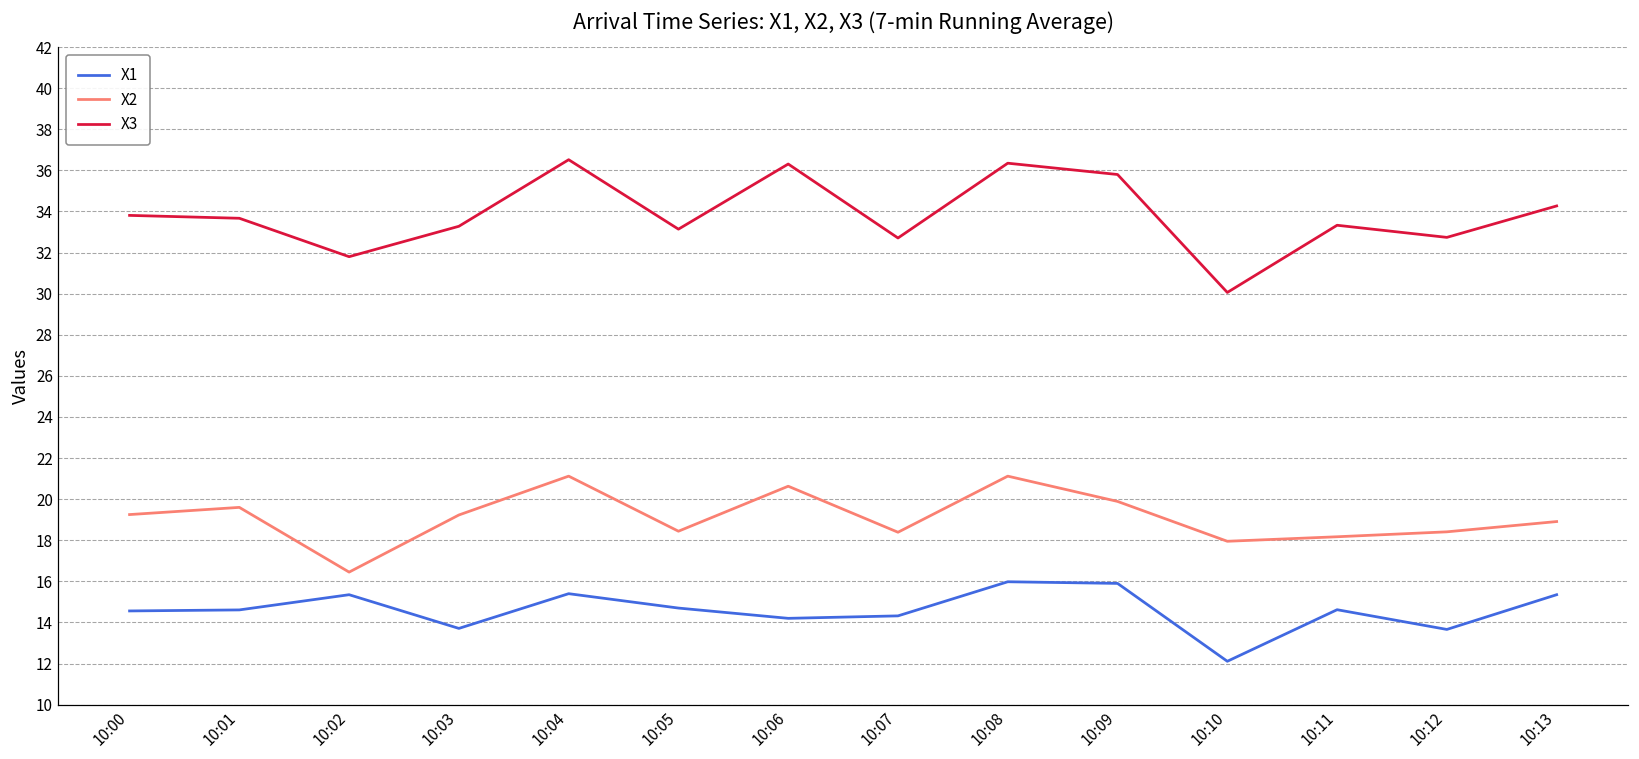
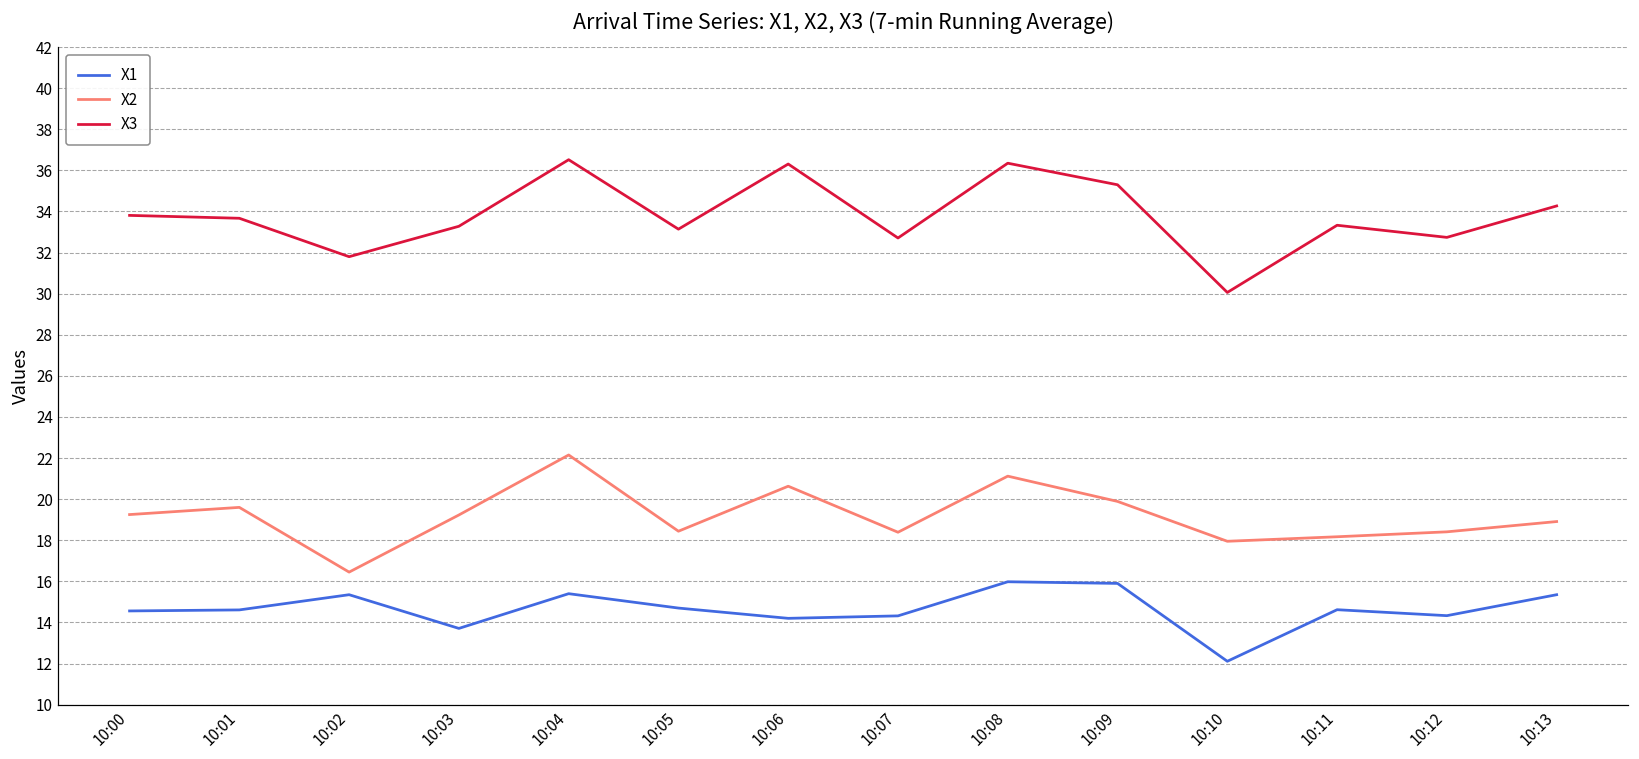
  {
    "X1": {
      "10:00": 14.6,
      "10:01": 14.6,
      "10:02": 15.4,
      "10:03": 13.7,
      "10:04": 15.4,
      "10:05": 14.7,
      "10:06": 14.2,
      "10:07": 14.3,
      "10:08": 16.0,
      "10:09": 15.9,
      "10:10": 12.1,
      "10:11": 14.6,
-     "10:12": 13.7,
+     "10:12": 14.3,
      "10:13": 15.4
    },
    "X2": {
      "10:00": 19.3,
      "10:01": 19.6,
      "10:02": 16.5,
      "10:03": 19.2,
-     "10:04": 21.1,
+     "10:04": 22.2,
      "10:05": 18.4,
      "10:06": 20.6,
      "10:07": 18.4,
      "10:08": 21.1,
      "10:09": 19.9,
      "10:10": 18.0,
      "10:11": 18.2,
      "10:12": 18.4,
      "10:13": 18.9
    },
    "X3": {
      "10:00": 33.8,
      "10:01": 33.7,
      "10:02": 31.8,
      "10:03": 33.3,
      "10:04": 36.5,
      "10:05": 33.1,
      "10:06": 36.3,
      "10:07": 32.7,
      "10:08": 36.4,
-     "10:09": 35.8,
+     "10:09": 35.3,
      "10:10": 30.1,
      "10:11": 33.3,
      "10:12": 32.7,
      "10:13": 34.3
    }
  }
